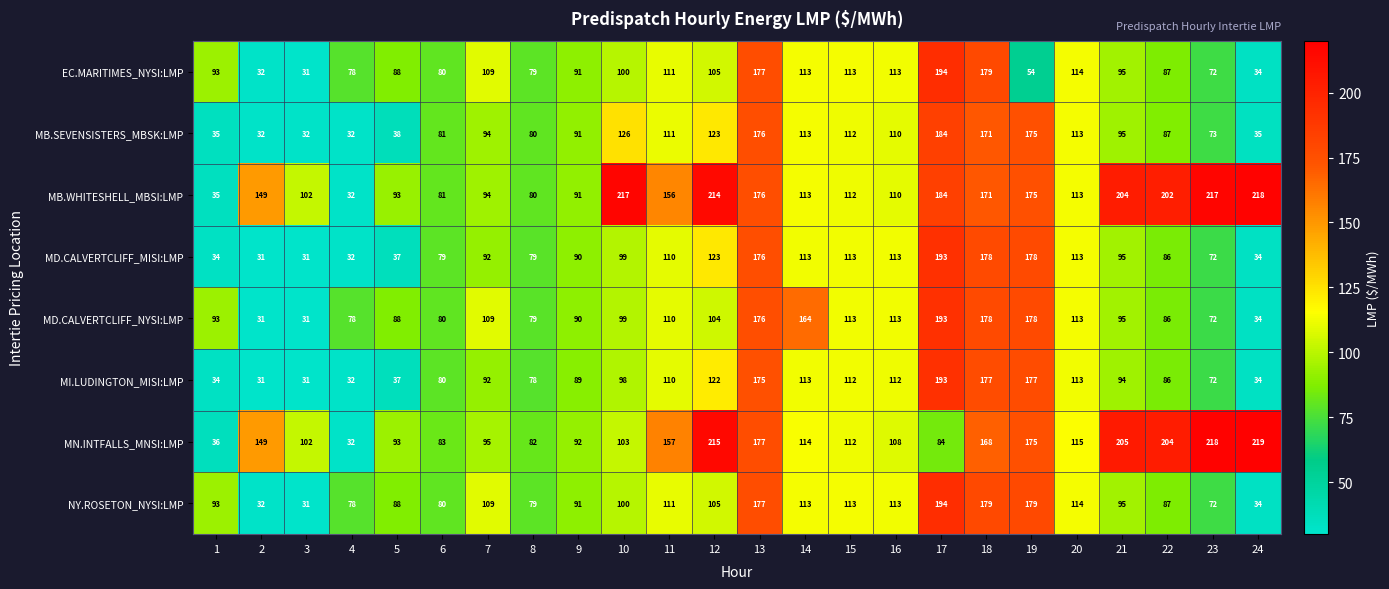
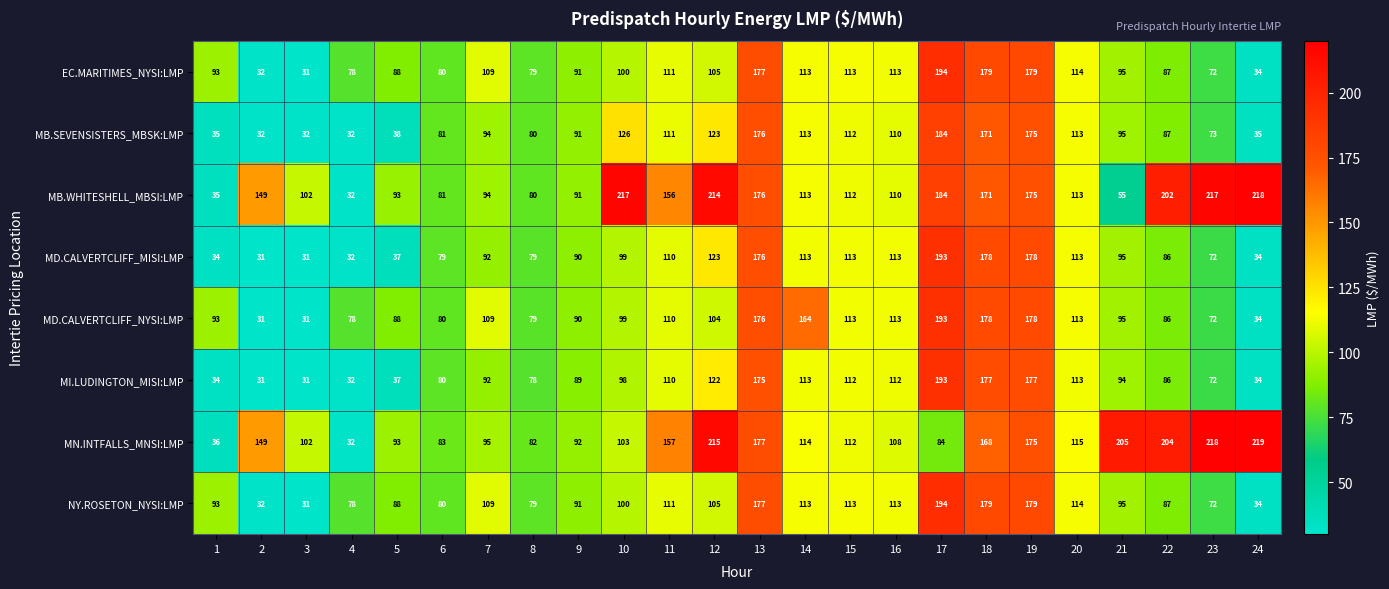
  {
    "EC.MARITIMES_NYSI:LMP": {
      "1": 93,
      "2": 32,
      "3": 31,
      "4": 78,
      "5": 88,
      "6": 80,
      "7": 109,
      "8": 79,
      "9": 91,
      "10": 100,
      "11": 111,
      "12": 105,
      "13": 177,
      "14": 113,
      "15": 113,
      "16": 113,
      "17": 194,
      "18": 179,
-     "19": 54,
+     "19": 179,
      "20": 114,
      "21": 95,
      "22": 87,
      "23": 72,
      "24": 34
    },
    "MB.SEVENSISTERS_MBSK:LMP": {
      "1": 35,
      "2": 32,
      "3": 32,
      "4": 32,
      "5": 38,
      "6": 81,
      "7": 94,
      "8": 80,
      "9": 91,
      "10": 126,
      "11": 111,
      "12": 123,
      "13": 176,
      "14": 113,
      "15": 112,
      "16": 110,
      "17": 184,
      "18": 171,
      "19": 175,
      "20": 113,
      "21": 95,
      "22": 87,
      "23": 73,
      "24": 35
    },
    "MB.WHITESHELL_MBSI:LMP": {
      "1": 35,
      "2": 149,
      "3": 102,
      "4": 32,
      "5": 93,
      "6": 81,
      "7": 94,
      "8": 80,
      "9": 91,
      "10": 217,
      "11": 156,
      "12": 214,
      "13": 176,
      "14": 113,
      "15": 112,
      "16": 110,
      "17": 184,
      "18": 171,
      "19": 175,
      "20": 113,
-     "21": 204,
+     "21": 55,
      "22": 202,
      "23": 217,
      "24": 218
    },
    "MD.CALVERTCLIFF_MISI:LMP": {
      "1": 34,
      "2": 31,
      "3": 31,
      "4": 32,
      "5": 37,
      "6": 79,
      "7": 92,
      "8": 79,
      "9": 90,
      "10": 99,
      "11": 110,
      "12": 123,
      "13": 176,
      "14": 113,
      "15": 113,
      "16": 113,
      "17": 193,
      "18": 178,
      "19": 178,
      "20": 113,
      "21": 95,
      "22": 86,
      "23": 72,
      "24": 34
    },
    "MD.CALVERTCLIFF_NYSI:LMP": {
      "1": 93,
      "2": 31,
      "3": 31,
      "4": 78,
      "5": 88,
      "6": 80,
      "7": 109,
      "8": 79,
      "9": 90,
      "10": 99,
      "11": 110,
      "12": 104,
      "13": 176,
      "14": 164,
      "15": 113,
      "16": 113,
      "17": 193,
      "18": 178,
      "19": 178,
      "20": 113,
      "21": 95,
      "22": 86,
      "23": 72,
      "24": 34
    },
    "MI.LUDINGTON_MISI:LMP": {
      "1": 34,
      "2": 31,
      "3": 31,
      "4": 32,
      "5": 37,
      "6": 80,
      "7": 92,
      "8": 78,
      "9": 89,
      "10": 98,
      "11": 110,
      "12": 122,
      "13": 175,
      "14": 113,
      "15": 112,
      "16": 112,
      "17": 193,
      "18": 177,
      "19": 177,
      "20": 113,
      "21": 94,
      "22": 86,
      "23": 72,
      "24": 34
    },
    "MN.INTFALLS_MNSI:LMP": {
      "1": 36,
      "2": 149,
      "3": 102,
      "4": 32,
      "5": 93,
      "6": 83,
      "7": 95,
      "8": 82,
      "9": 92,
      "10": 103,
      "11": 157,
      "12": 215,
      "13": 177,
      "14": 114,
      "15": 112,
      "16": 108,
      "17": 84,
      "18": 168,
      "19": 175,
      "20": 115,
      "21": 205,
      "22": 204,
      "23": 218,
      "24": 219
    },
    "NY.ROSETON_NYSI:LMP": {
      "1": 93,
      "2": 32,
      "3": 31,
      "4": 78,
      "5": 88,
      "6": 80,
      "7": 109,
      "8": 79,
      "9": 91,
      "10": 100,
      "11": 111,
      "12": 105,
      "13": 177,
      "14": 113,
      "15": 113,
      "16": 113,
      "17": 194,
      "18": 179,
      "19": 179,
      "20": 114,
      "21": 95,
      "22": 87,
      "23": 72,
      "24": 34
    }
  }
